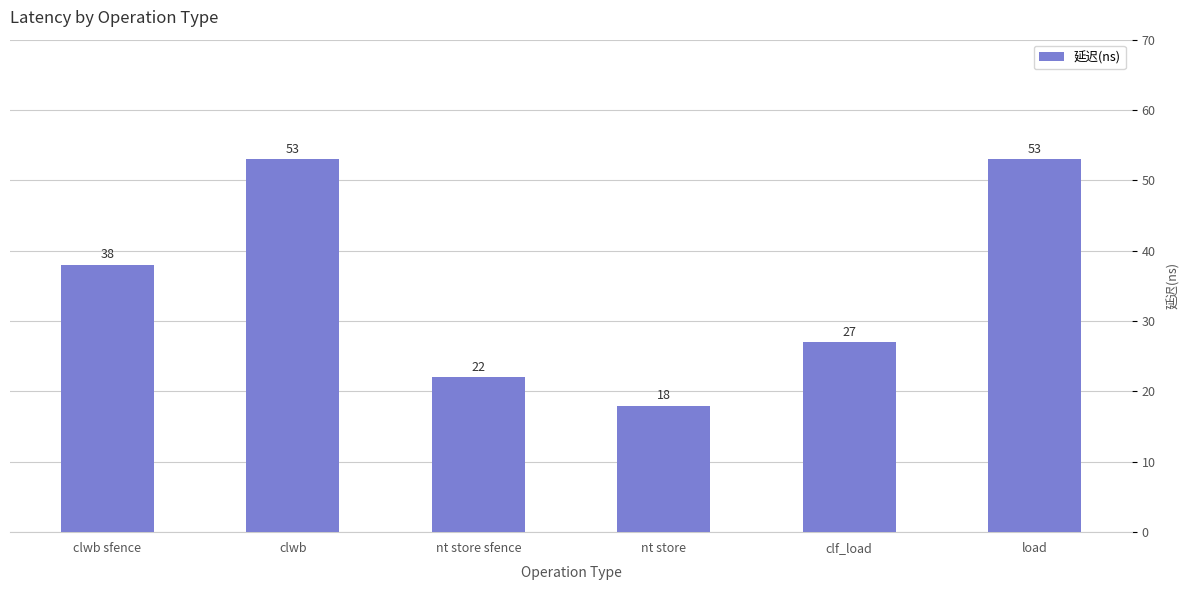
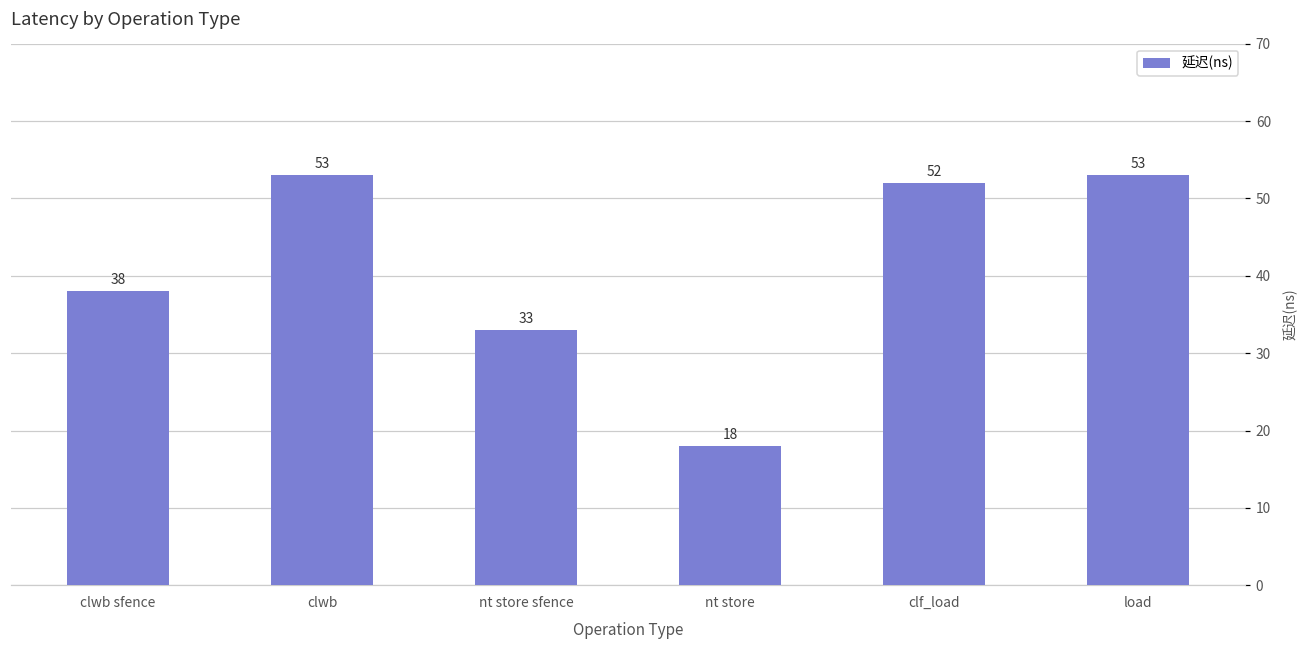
  {
    "clwb sfence": 38,
    "clwb": 53,
-   "nt store sfence": 22,
+   "nt store sfence": 33,
    "nt store": 18,
-   "clf_load": 27,
+   "clf_load": 52,
    "load": 53
  }
